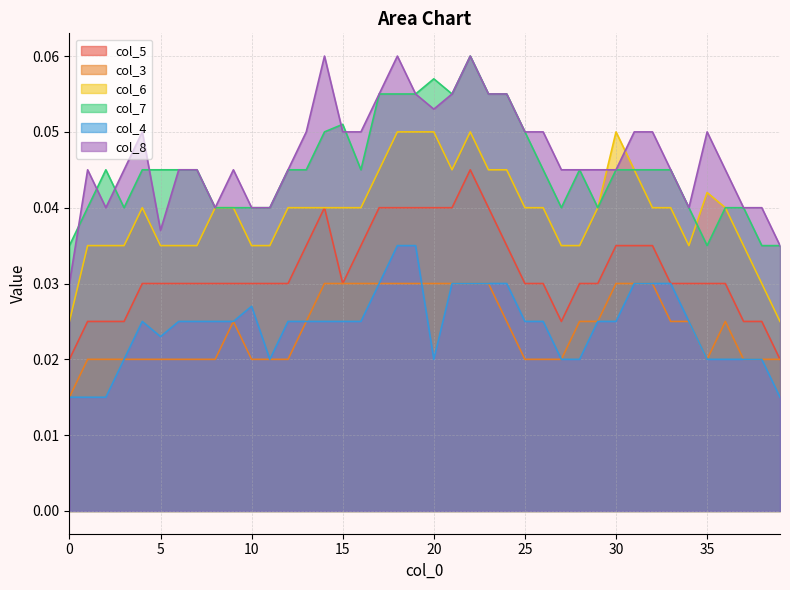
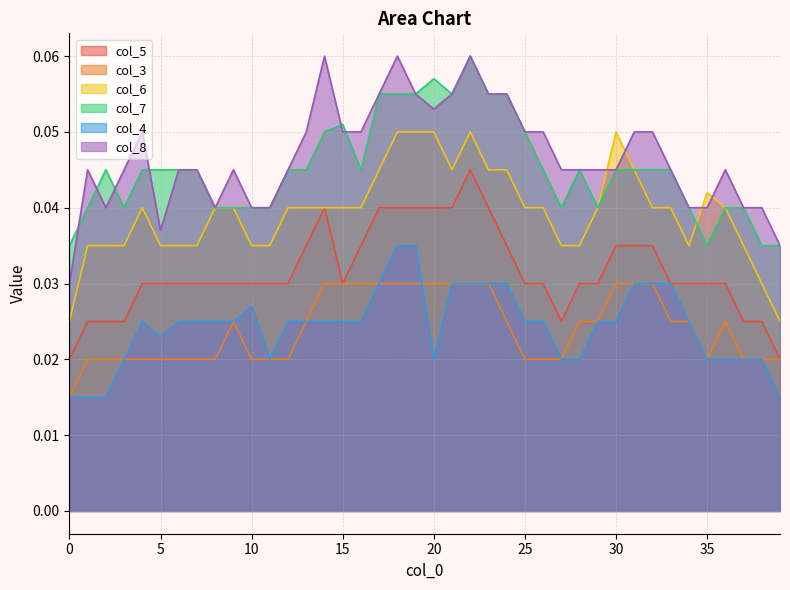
  {
    "col_6": {
      "0": 0.025,
      "5": 0.035,
      "10": 0.035,
      "15": 0.04,
      "20": 0.05,
      "25": 0.04,
      "30": 0.05,
      "35": 0.042
    },
    "col_7": {
      "0": 0.035,
      "5": 0.045,
      "15": 0.051,
      "20": 0.057,
      "35": 0.035
    },
    "col_4": {
      "5": 0.023,
      "10": 0.027,
      "15": 0.025,
      "20": 0.02,
      "25": 0.025,
      "30": 0.025
    },
    "col_8": {
      "0": 0.03,
      "5": 0.037,
      "15": 0.05,
      "20": 0.053,
-     "35": 0.05
+     "35": 0.04
    }
  }
